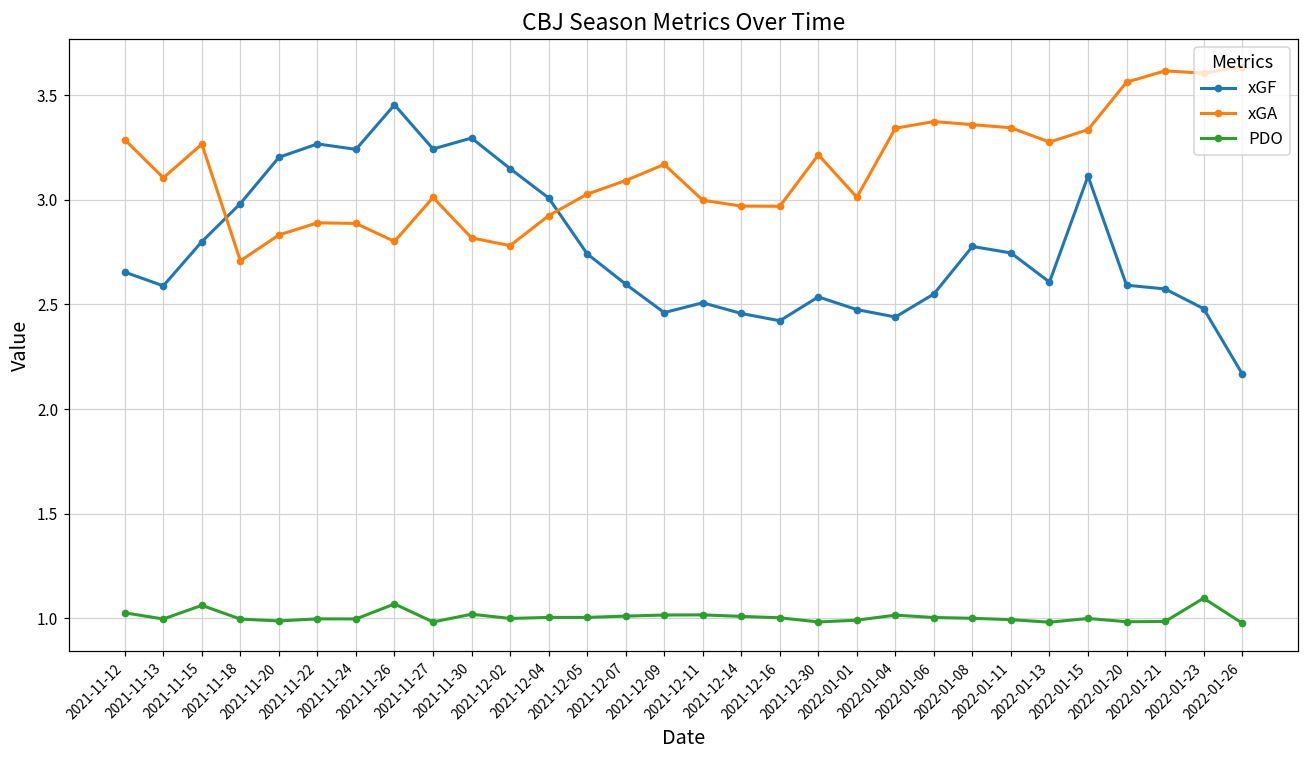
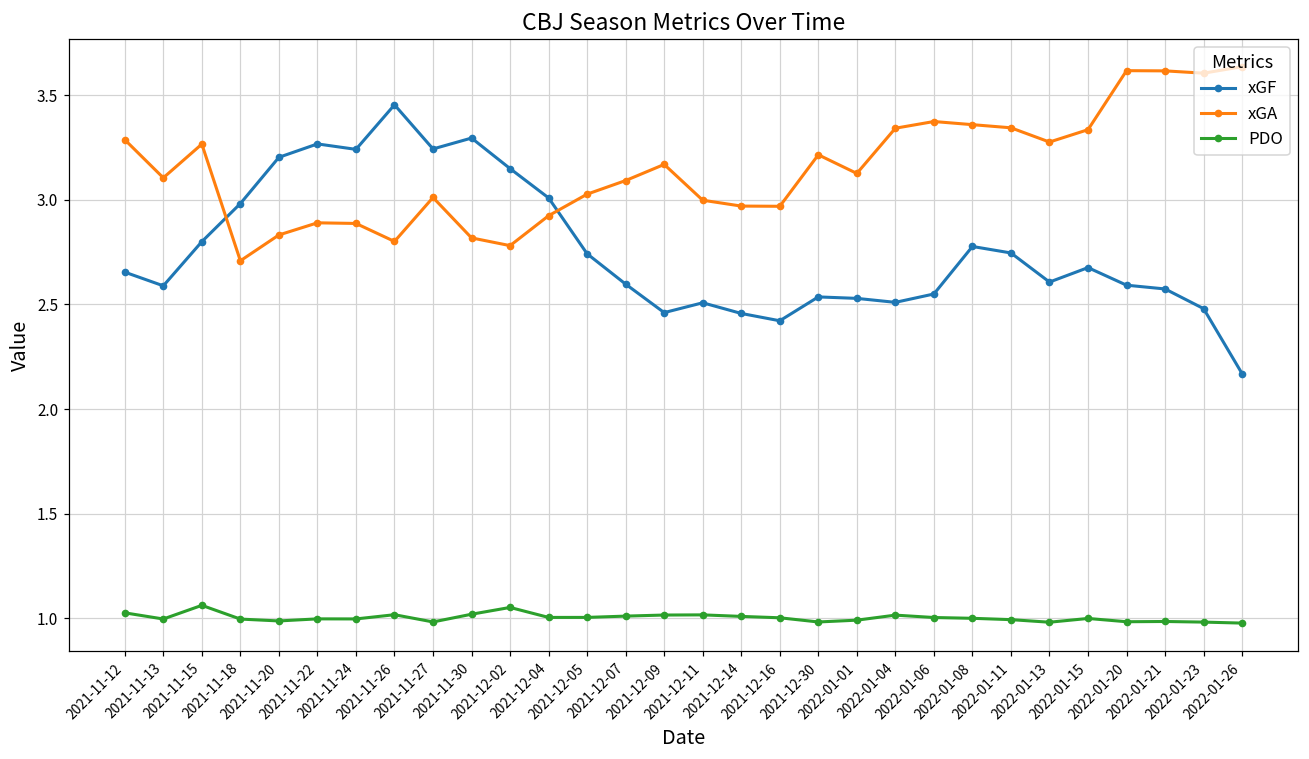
  {
    "xGF": {
      "2021-11-12": 2.65,
      "2021-11-13": 2.59,
      "2021-11-15": 2.80,
      "2021-11-18": 2.98,
      "2021-11-20": 3.20,
      "2021-11-22": 3.27,
      "2021-11-24": 3.24,
      "2021-11-26": 3.45,
      "2021-11-27": 3.24,
      "2021-11-30": 3.30,
      "2021-12-02": 3.15,
      "2021-12-04": 3.01,
      "2021-12-05": 2.74,
      "2021-12-07": 2.60,
      "2021-12-09": 2.46,
      "2021-12-11": 2.51,
      "2021-12-14": 2.46,
      "2021-12-16": 2.42,
      "2021-12-30": 2.54,
-     "2022-01-01": 2.48,
-     "2022-01-04": 2.44,
+     "2022-01-01": 2.53,
+     "2022-01-04": 2.51,
      "2022-01-06": 2.55,
      "2022-01-08": 2.78,
      "2022-01-11": 2.75,
      "2022-01-13": 2.61,
-     "2022-01-15": 3.11,
+     "2022-01-15": 2.68,
      "2022-01-20": 2.59,
      "2022-01-21": 2.57,
      "2022-01-23": 2.48,
      "2022-01-26": 2.17
    },
    "xGA": {
      "2021-11-12": 3.29,
      "2021-11-13": 3.11,
      "2021-11-15": 3.27,
      "2021-11-18": 2.71,
      "2021-11-20": 2.83,
      "2021-11-22": 2.89,
      "2021-11-24": 2.89,
      "2021-11-26": 2.80,
      "2021-11-27": 3.01,
      "2021-11-30": 2.82,
      "2021-12-02": 2.78,
      "2021-12-04": 2.92,
      "2021-12-05": 3.03,
      "2021-12-07": 3.09,
      "2021-12-09": 3.17,
      "2021-12-11": 3.00,
      "2021-12-14": 2.97,
      "2021-12-16": 2.97,
      "2021-12-30": 3.22,
-     "2022-01-01": 3.01,
+     "2022-01-01": 3.13,
      "2022-01-04": 3.34,
      "2022-01-06": 3.37,
      "2022-01-08": 3.36,
      "2022-01-11": 3.34,
      "2022-01-13": 3.28,
      "2022-01-15": 3.34,
-     "2022-01-20": 3.56,
+     "2022-01-20": 3.62,
      "2022-01-21": 3.62
    },
    "PDO": {
      "2021-11-12": 1.03,
      "2021-11-13": 1.00,
      "2021-11-15": 1.06,
      "2021-11-18": 1.00,
      "2021-11-20": 0.99,
      "2021-11-22": 1.00,
      "2021-11-24": 1.00,
-     "2021-11-26": 1.07,
+     "2021-11-26": 1.02,
      "2021-11-27": 0.98,
      "2021-11-30": 1.02,
-     "2021-12-02": 1.00,
+     "2021-12-02": 1.05,
      "2021-12-04": 1.00,
      "2021-12-05": 1.00,
      "2021-12-07": 1.01,
      "2021-12-09": 1.02,
      "2021-12-11": 1.02,
      "2021-12-14": 1.01,
      "2021-12-16": 1.00,
      "2021-12-30": 0.98,
      "2022-01-01": 0.99,
      "2022-01-04": 1.02,
      "2022-01-06": 1.00,
      "2022-01-08": 1.00,
      "2022-01-11": 0.99,
      "2022-01-13": 0.98,
      "2022-01-15": 1.00,
      "2022-01-20": 0.98,
      "2022-01-21": 0.99,
-     "2022-01-23": 1.10,
+     "2022-01-23": 0.98,
      "2022-01-26": 0.98
    }
  }
